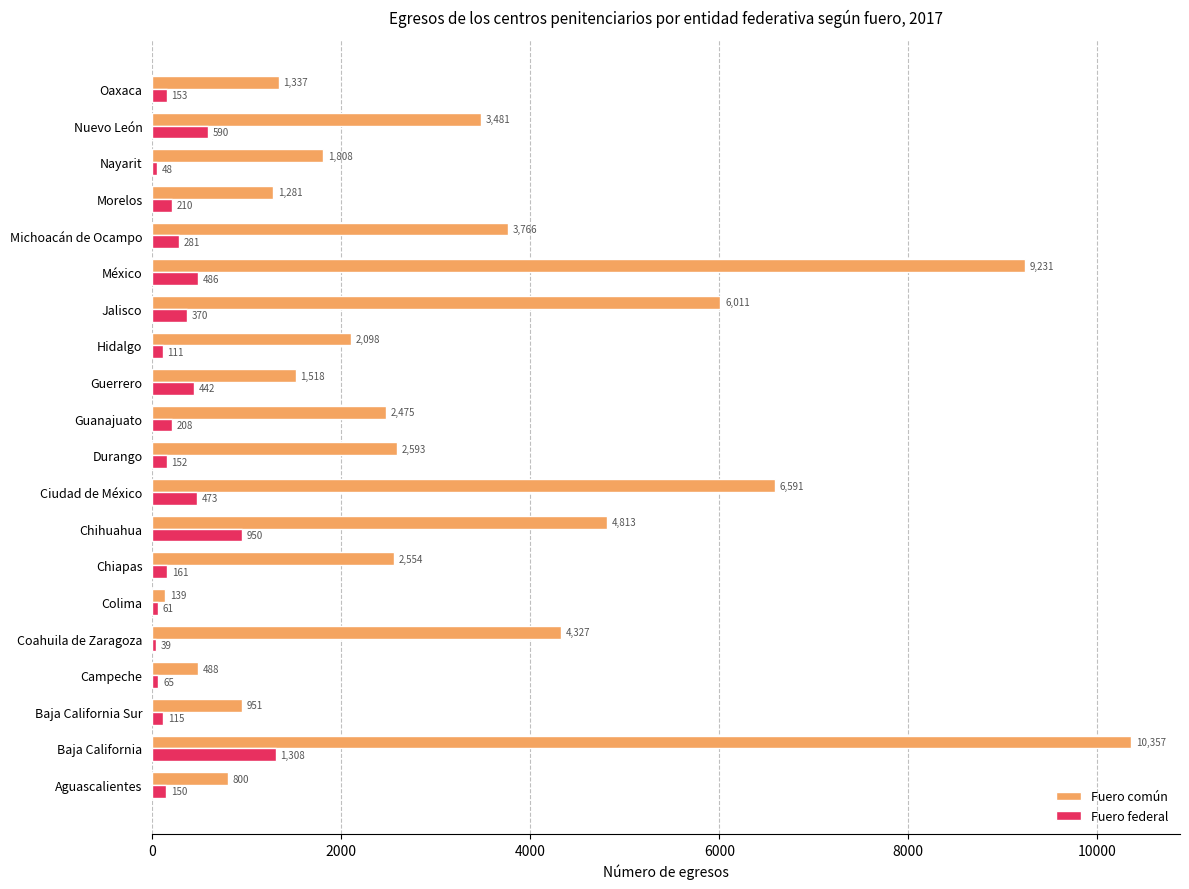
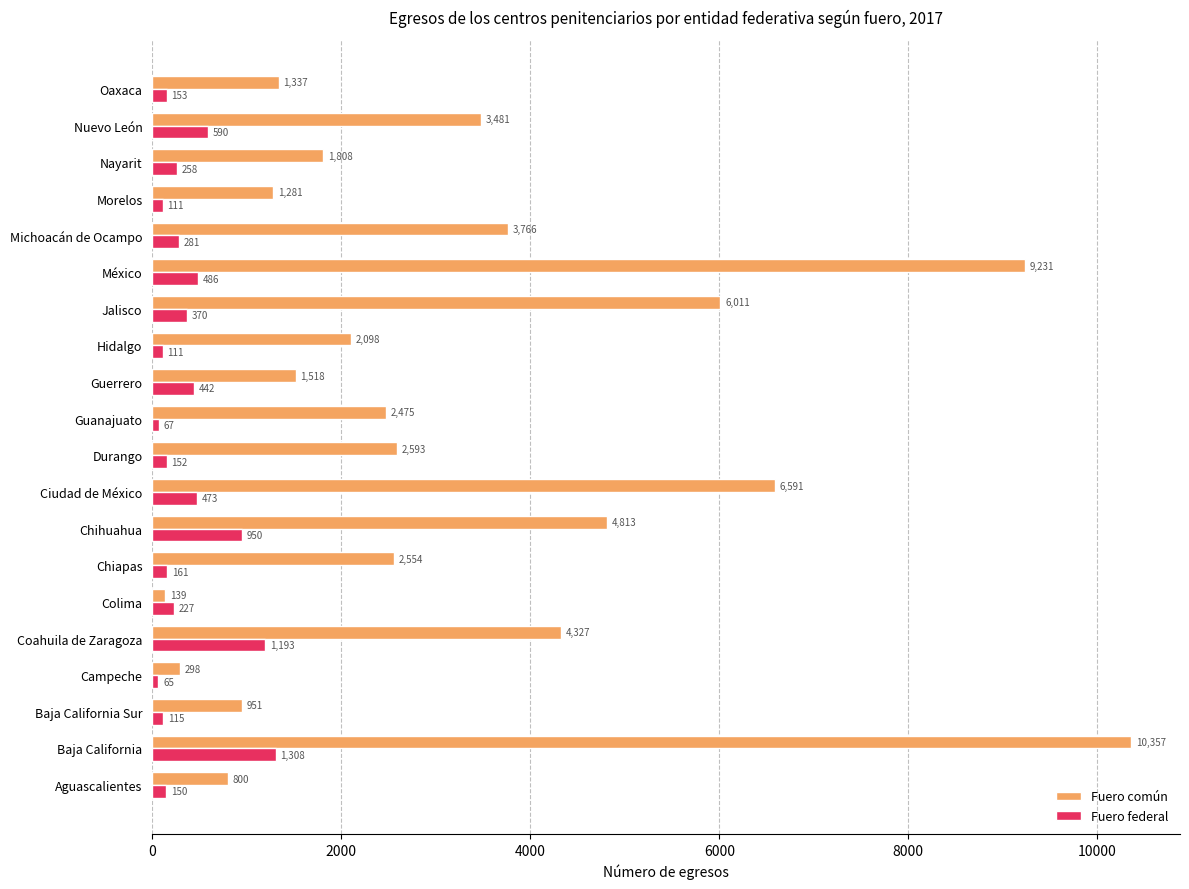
  {
    "Fuero común": {
      "Oaxaca": "1,337",
      "Nuevo León": "3,481",
      "Nayarit": "1,808",
      "Morelos": "1,281",
      "Michoacán de Ocampo": "3,766",
      "México": "9,231",
      "Jalisco": "6,011",
      "Hidalgo": "2,098",
      "Guerrero": "1,518",
      "Guanajuato": "2,475",
      "Durango": "2,593",
      "Ciudad de México": "6,591",
      "Chihuahua": "4,813",
      "Chiapas": "2,554",
      "Colima": "139",
      "Coahuila de Zaragoza": "4,327",
-     "Campeche": "488",
+     "Campeche": "298",
      "Baja California Sur": "951",
      "Baja California": "10,357",
      "Aguascalientes": "800"
    },
    "Fuero federal": {
      "Oaxaca": "153",
      "Nuevo León": "590",
-     "Nayarit": "48",
-     "Morelos": "210",
+     "Nayarit": "258",
+     "Morelos": "111",
      "Michoacán de Ocampo": "281",
      "México": "486",
      "Jalisco": "370",
      "Hidalgo": "111",
      "Guerrero": "442",
-     "Guanajuato": "208",
+     "Guanajuato": "67",
      "Durango": "152",
      "Ciudad de México": "473",
      "Chihuahua": "950",
      "Chiapas": "161",
-     "Colima": "61",
-     "Coahuila de Zaragoza": "39",
+     "Colima": "227",
+     "Coahuila de Zaragoza": "1,193",
      "Campeche": "65",
      "Baja California Sur": "115",
      "Baja California": "1,308",
      "Aguascalientes": "150"
    }
  }
